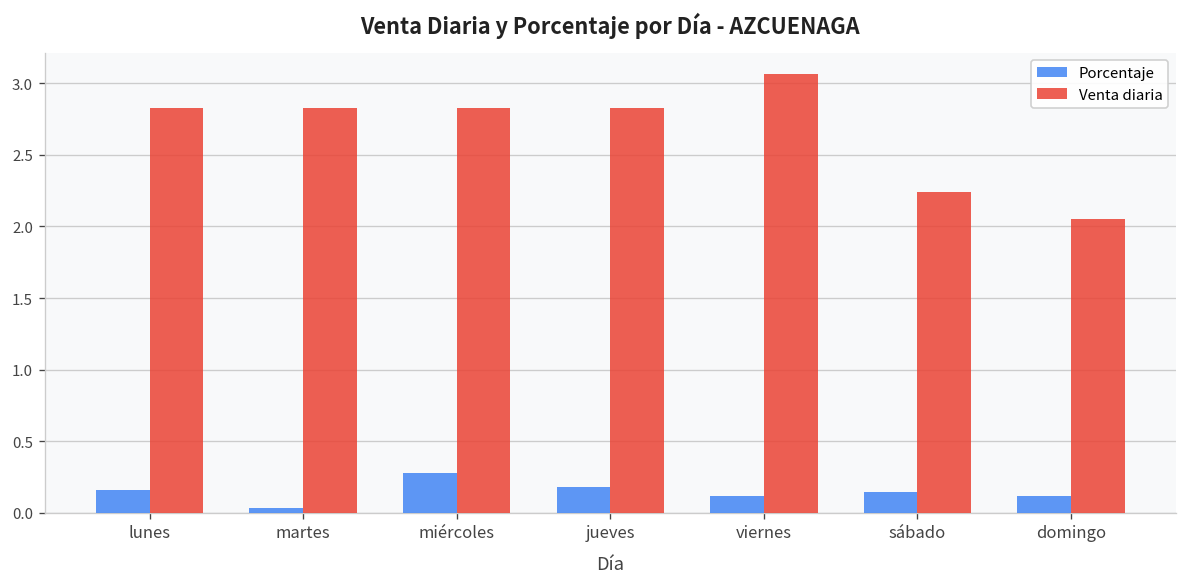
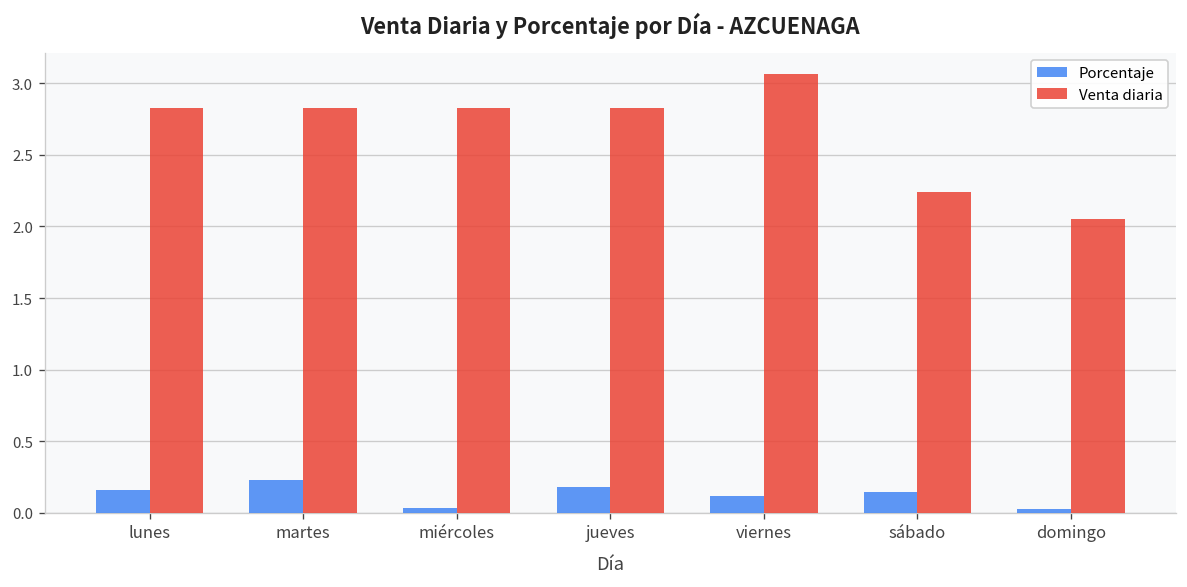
  {
    "Porcentaje": {
      "lunes": 0.16,
-     "martes": 0.04,
-     "miércoles": 0.28,
+     "martes": 0.23,
+     "miércoles": 0.04,
      "jueves": 0.18,
      "viernes": 0.11,
      "sábado": 0.15,
-     "domingo": 0.12
+     "domingo": 0.03
    },
    "Venta diaria": {
      "lunes": 2.83,
      "martes": 2.83,
      "miércoles": 2.83,
      "jueves": 2.83,
      "viernes": 3.06,
      "sábado": 2.24,
      "domingo": 2.05
    }
  }
